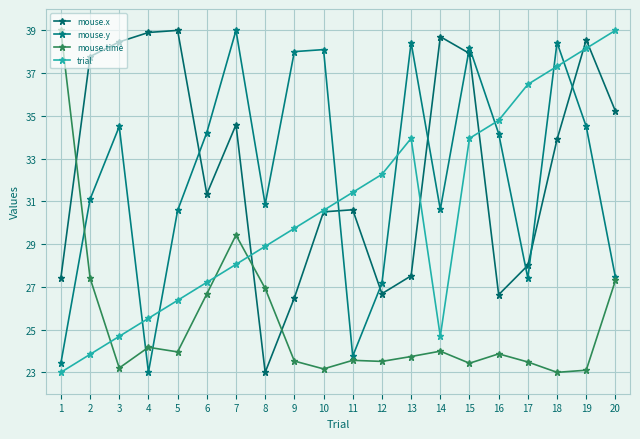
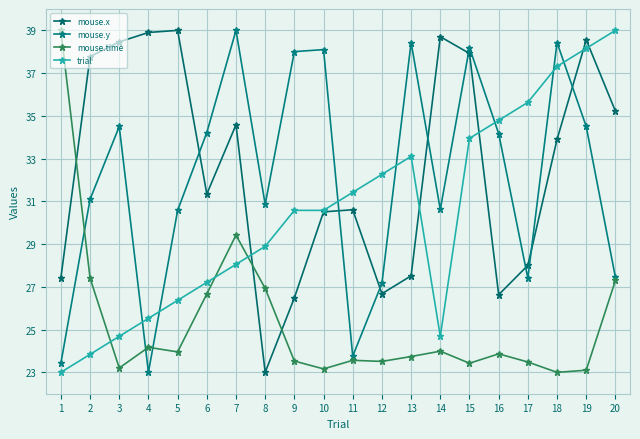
  {
    "trial": {
      "1": 23.0,
      "2": 23.8,
      "3": 24.7,
      "4": 25.5,
      "5": 26.4,
      "6": 27.2,
      "7": 28.1,
      "8": 28.9,
-     "9": 29.7,
+     "9": 30.6,
      "11": 31.4,
      "12": 32.3,
-     "13": 33.9,
+     "13": 33.1,
      "14": 24.7,
      "15": 33.9,
      "16": 34.8,
-     "17": 36.5,
+     "17": 35.6,
      "18": 37.3,
      "19": 38.2,
      "20": 39.0
    }
  }
